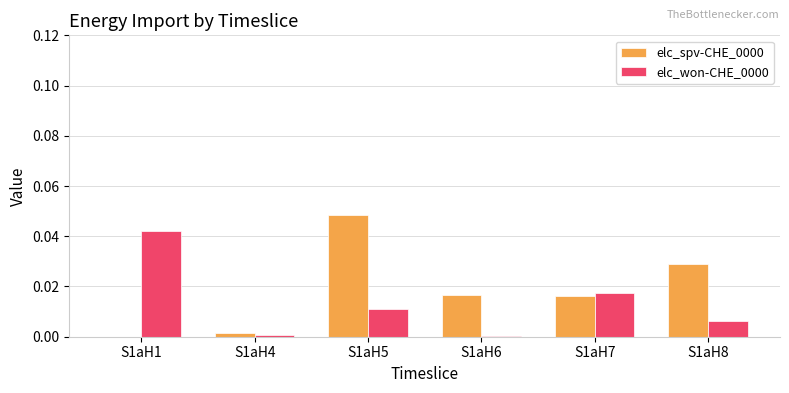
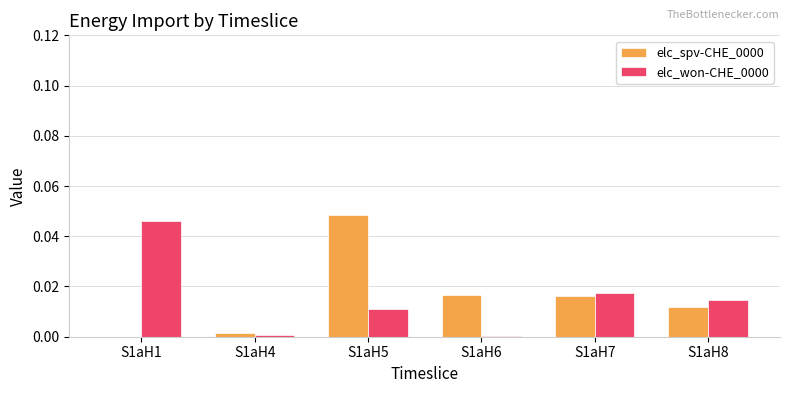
  {
    "elc_spv-CHE_0000": {
      "S1aH1": 0.000,
      "S1aH4": 0.001,
      "S1aH5": 0.049,
      "S1aH6": 0.017,
      "S1aH7": 0.016,
-     "S1aH8": 0.029
+     "S1aH8": 0.012
    },
    "elc_won-CHE_0000": {
-     "S1aH1": 0.042,
+     "S1aH1": 0.046,
      "S1aH5": 0.011,
      "S1aH7": 0.017,
-     "S1aH8": 0.006
+     "S1aH8": 0.015
    }
  }
